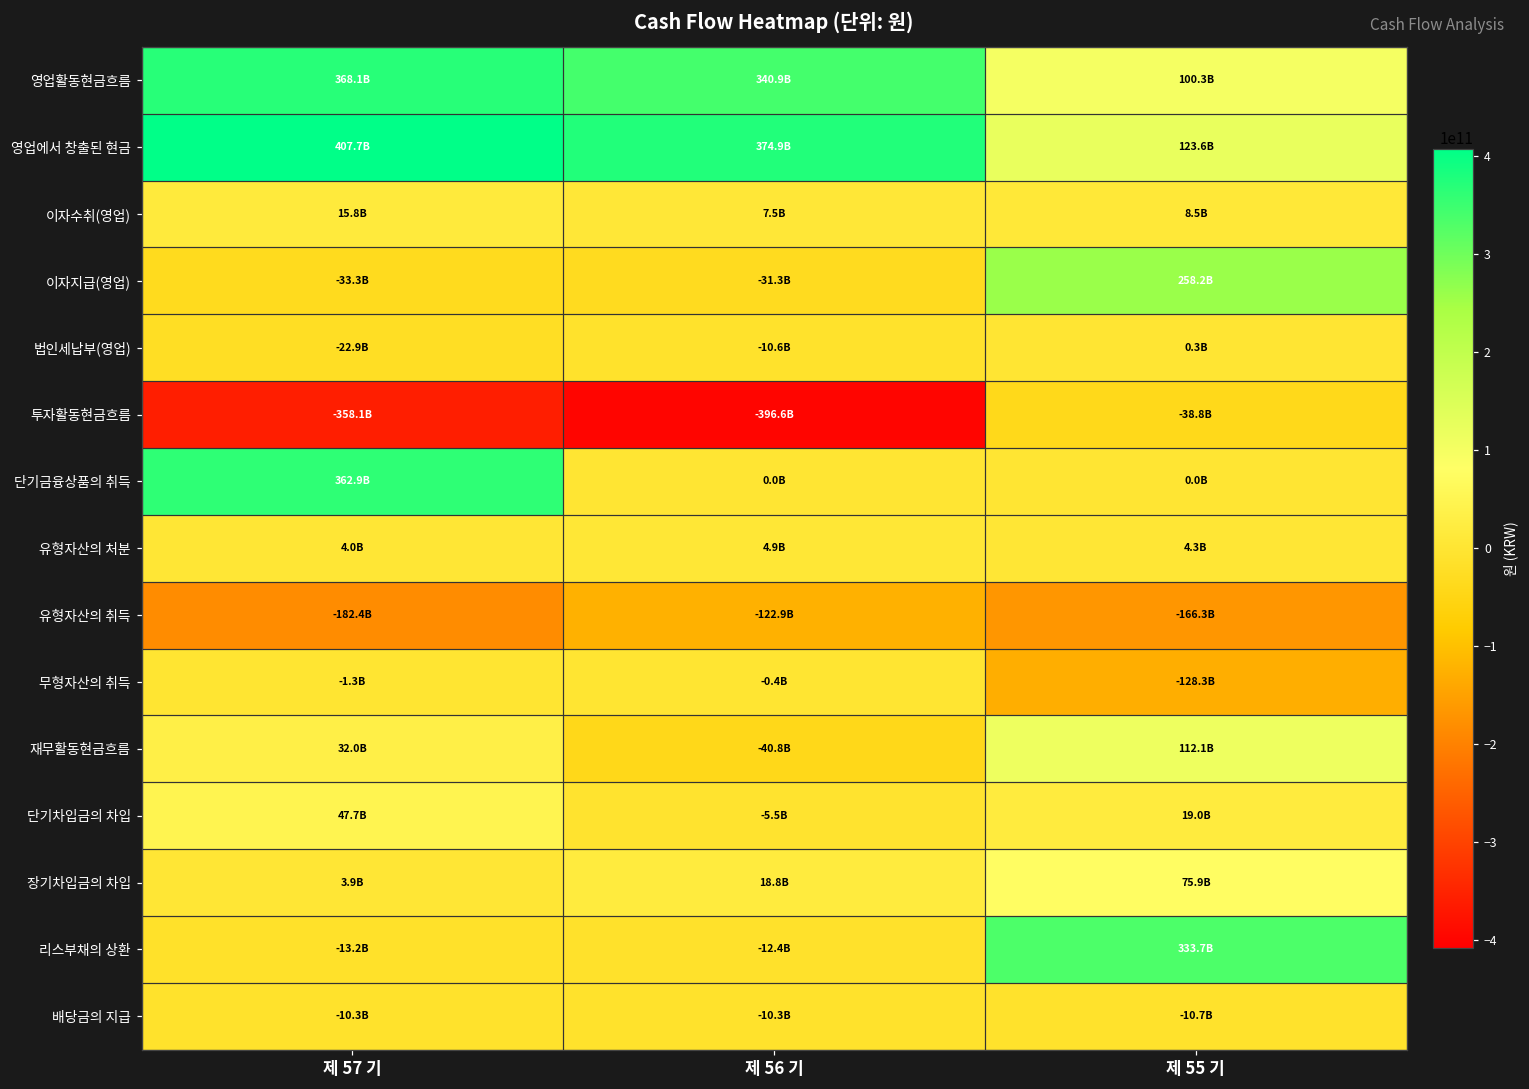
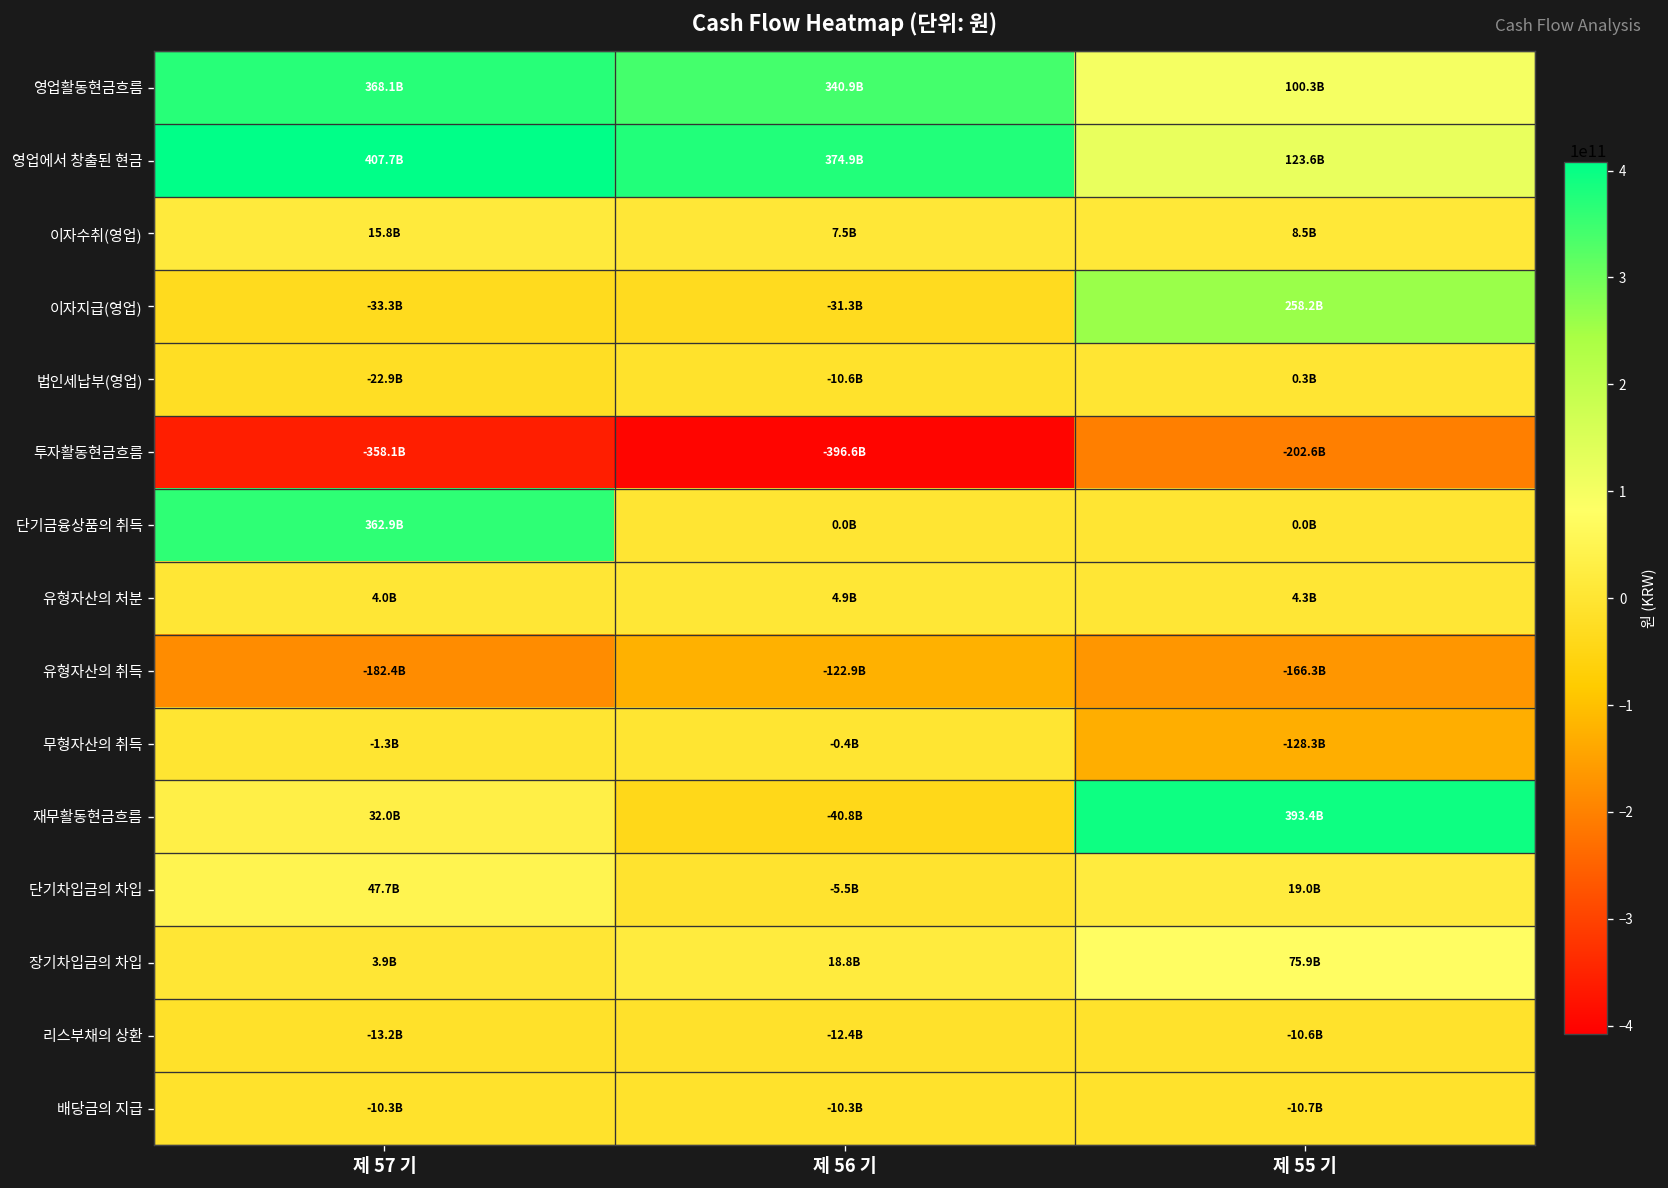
  {
    "영업활동현금흐름": {
      "제 57 기": "368.1B",
      "제 56 기": "340.9B",
      "제 55 기": "100.3B"
    },
    "영업에서 창출된 현금": {
      "제 57 기": "407.7B",
      "제 56 기": "374.9B",
      "제 55 기": "123.6B"
    },
    "이자수취(영업)": {
      "제 57 기": "15.8B",
      "제 56 기": "7.5B",
      "제 55 기": "8.5B"
    },
    "이자지급(영업)": {
      "제 57 기": "-33.3B",
      "제 56 기": "-31.3B",
      "제 55 기": "258.2B"
    },
    "법인세납부(영업)": {
      "제 57 기": "-22.9B",
      "제 56 기": "-10.6B",
      "제 55 기": "0.3B"
    },
    "투자활동현금흐름": {
      "제 57 기": "-358.1B",
      "제 56 기": "-396.6B",
-     "제 55 기": "-38.8B"
+     "제 55 기": "-202.6B"
    },
    "단기금융상품의 취득": {
      "제 57 기": "362.9B",
      "제 56 기": "0.0B",
      "제 55 기": "0.0B"
    },
    "유형자산의 처분": {
      "제 57 기": "4.0B",
      "제 56 기": "4.9B",
      "제 55 기": "4.3B"
    },
    "유형자산의 취득": {
      "제 57 기": "-182.4B",
      "제 56 기": "-122.9B",
      "제 55 기": "-166.3B"
    },
    "무형자산의 취득": {
      "제 57 기": "-1.3B",
      "제 56 기": "-0.4B",
      "제 55 기": "-128.3B"
    },
    "재무활동현금흐름": {
      "제 57 기": "32.0B",
      "제 56 기": "-40.8B",
-     "제 55 기": "112.1B"
+     "제 55 기": "393.4B"
    },
    "단기차입금의 차입": {
      "제 57 기": "47.7B",
      "제 56 기": "-5.5B",
      "제 55 기": "19.0B"
    },
    "장기차입금의 차입": {
      "제 57 기": "3.9B",
      "제 56 기": "18.8B",
      "제 55 기": "75.9B"
    },
    "리스부채의 상환": {
      "제 57 기": "-13.2B",
      "제 56 기": "-12.4B",
-     "제 55 기": "333.7B"
+     "제 55 기": "-10.6B"
    },
    "배당금의 지급": {
      "제 57 기": "-10.3B",
      "제 56 기": "-10.3B",
      "제 55 기": "-10.7B"
    }
  }
